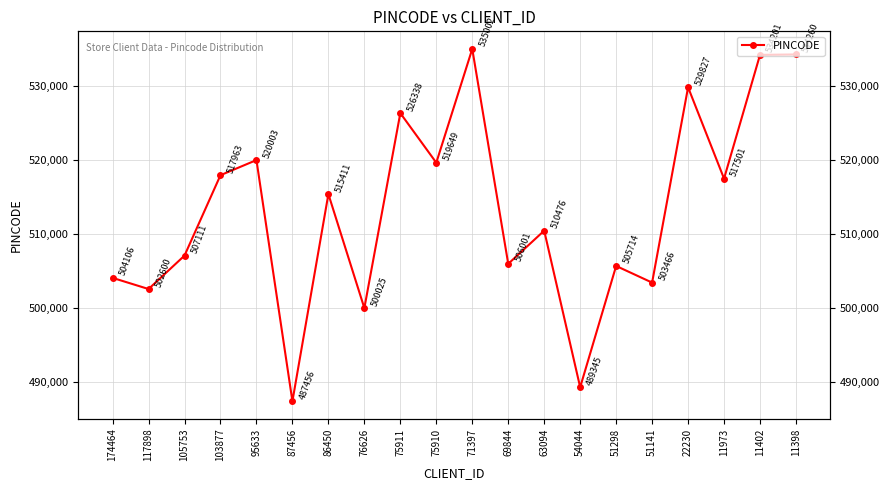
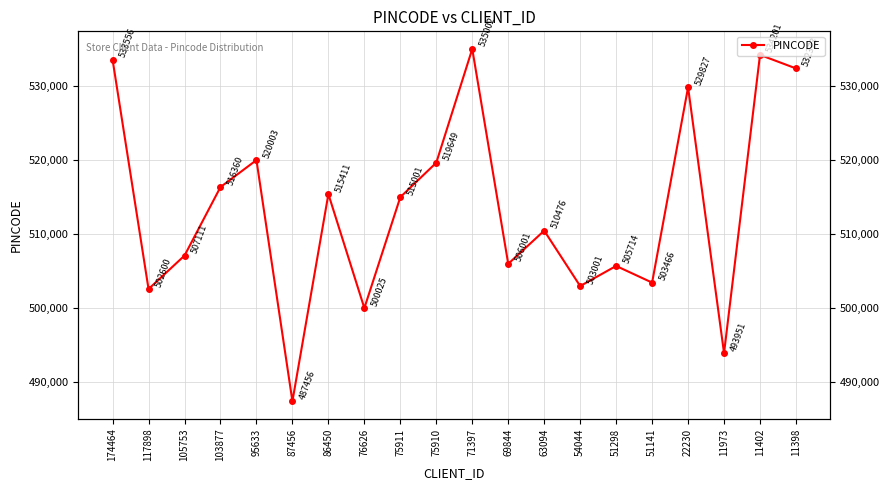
  {
-   "174464": 504106,
+   "174464": 533556,
    "117898": 502600,
    "105753": 507111,
-   "103877": 517963,
+   "103877": 516360,
    "95633": 520003,
    "87456": 487456,
    "86450": 515411,
    "76626": 500025,
-   "75911": 526338,
+   "75911": 515001,
    "75910": 519649,
    "71397": 535002,
    "69844": 506001,
    "63094": 510476,
-   "54044": 489345,
+   "54044": 503001,
    "51298": 505714,
    "51141": 503466,
    "22230": 529827,
-   "11973": 517501,
-   "11398": 534260
+   "11973": 493951,
+   "11398": 532373
  }
